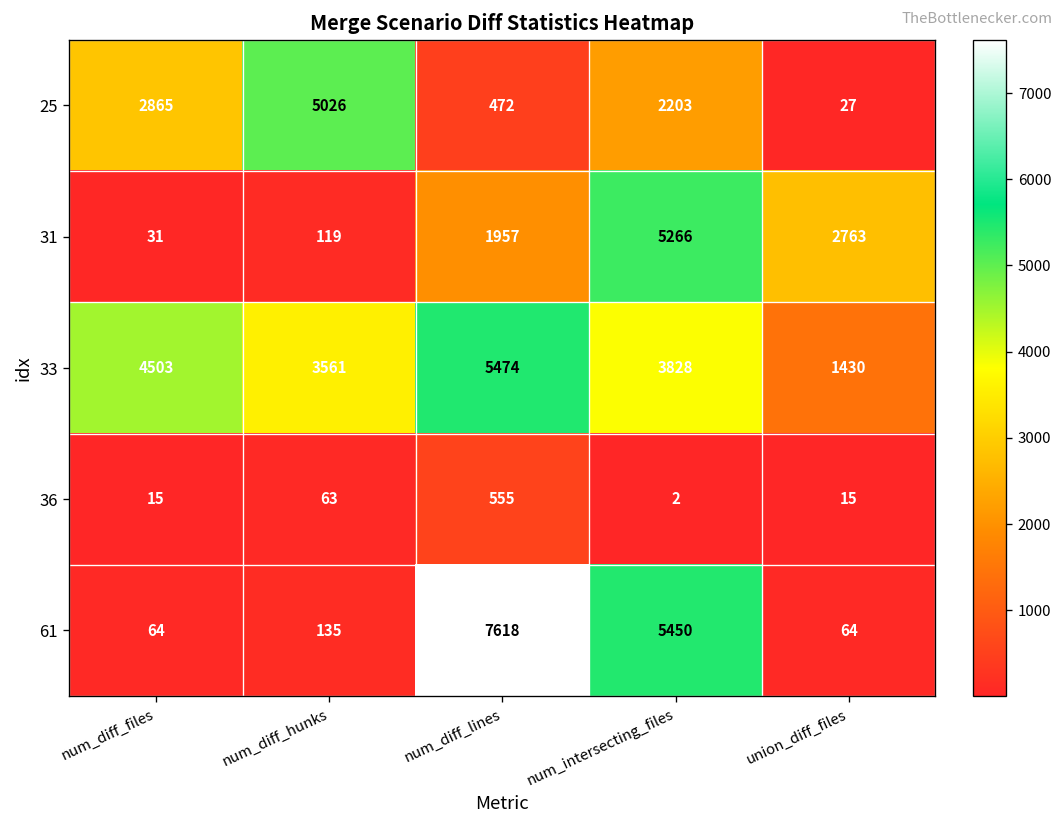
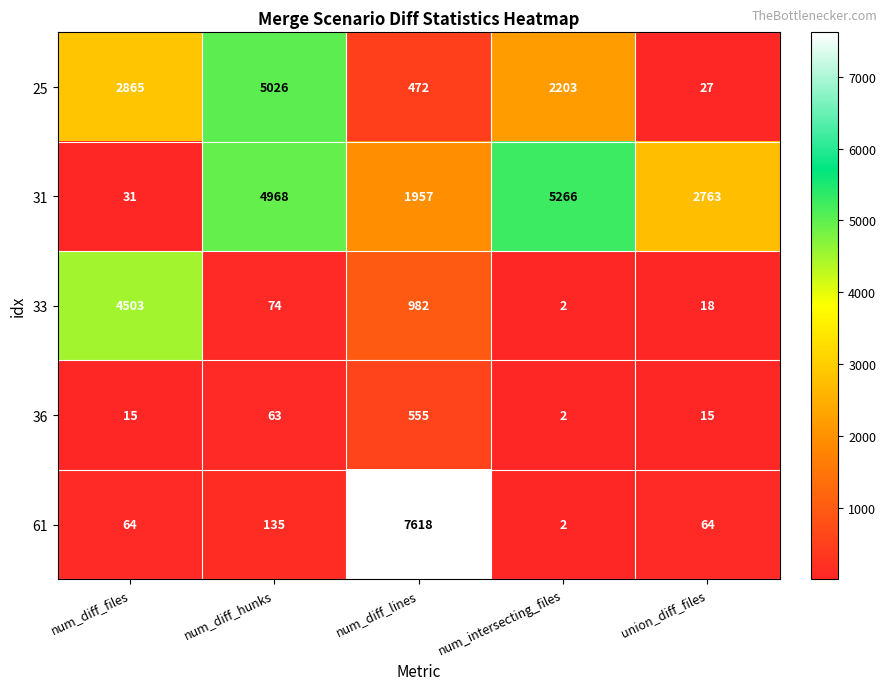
  {
    "25": {
      "num_diff_files": 2865,
      "num_diff_hunks": 5026,
      "num_diff_lines": 472,
      "num_intersecting_files": 2203,
      "union_diff_files": 27
    },
    "31": {
      "num_diff_files": 31,
-     "num_diff_hunks": 119,
+     "num_diff_hunks": 4968,
      "num_diff_lines": 1957,
      "num_intersecting_files": 5266,
      "union_diff_files": 2763
    },
    "33": {
      "num_diff_files": 4503,
-     "num_diff_hunks": 3561,
-     "num_diff_lines": 5474,
-     "num_intersecting_files": 3828,
-     "union_diff_files": 1430
+     "num_diff_hunks": 74,
+     "num_diff_lines": 982,
+     "num_intersecting_files": 2,
+     "union_diff_files": 18
    },
    "36": {
      "num_diff_files": 15,
      "num_diff_hunks": 63,
      "num_diff_lines": 555,
      "num_intersecting_files": 2,
      "union_diff_files": 15
    },
    "61": {
      "num_diff_files": 64,
      "num_diff_hunks": 135,
      "num_diff_lines": 7618,
-     "num_intersecting_files": 5450,
+     "num_intersecting_files": 2,
      "union_diff_files": 64
    }
  }
